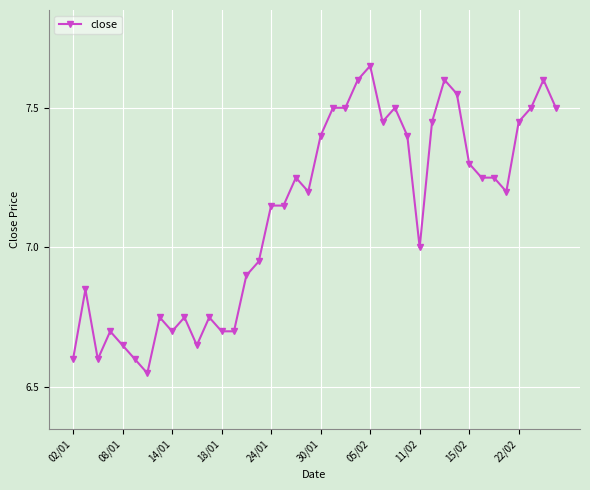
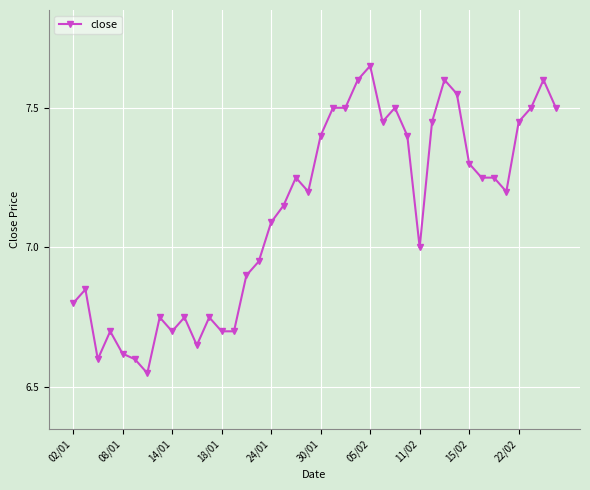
  {
-   "02/01": 6.6,
-   "08/01": 6.65,
+   "02/01": 6.8,
+   "08/01": 6.62,
    "14/01": 6.70,
    "18/01": 6.70,
-   "24/01": 7.15,
+   "24/01": 7.09,
    "30/01": 7.40,
    "05/02": 7.65,
    "11/02": 7.00,
    "15/02": 7.30,
    "22/02": 7.45
  }
